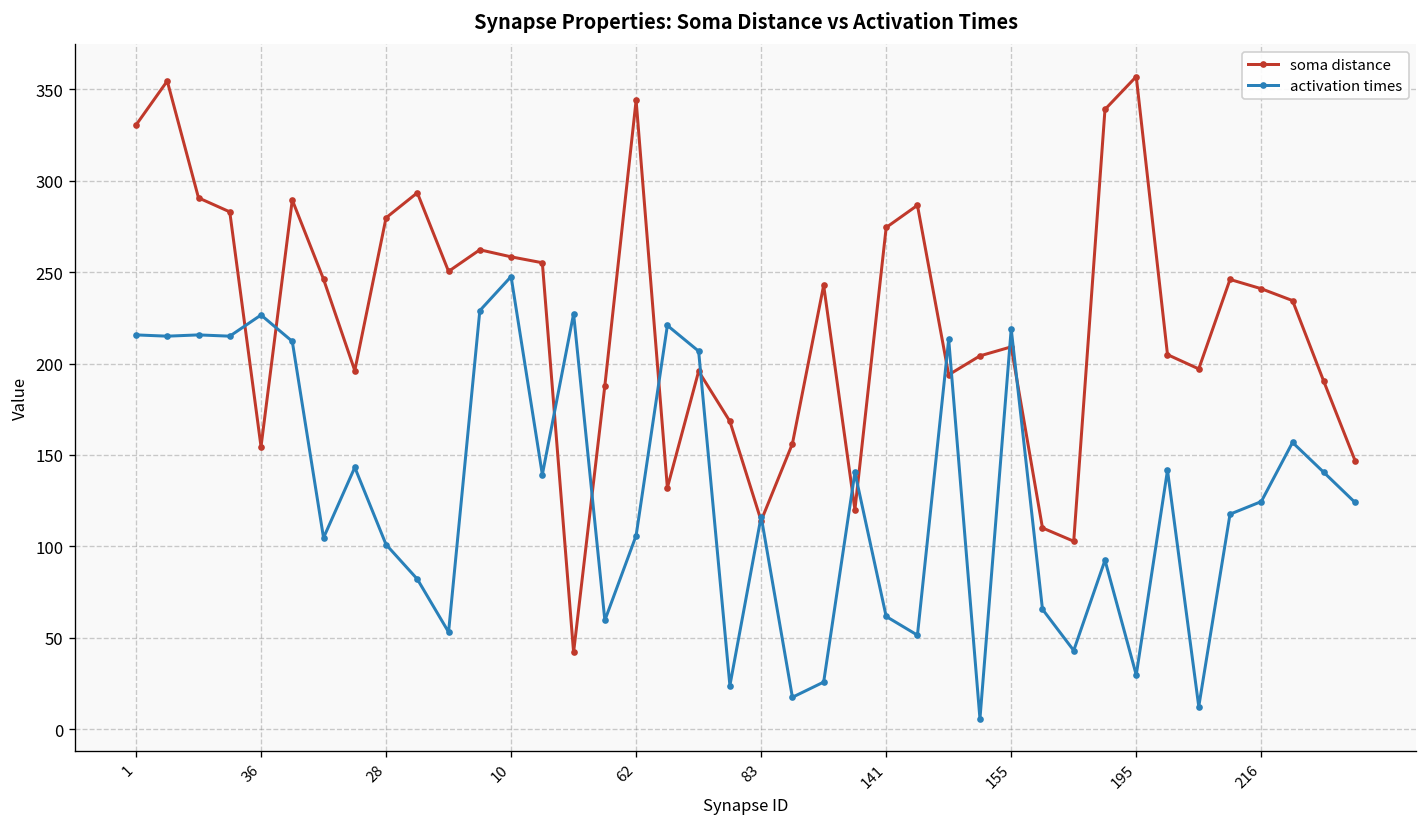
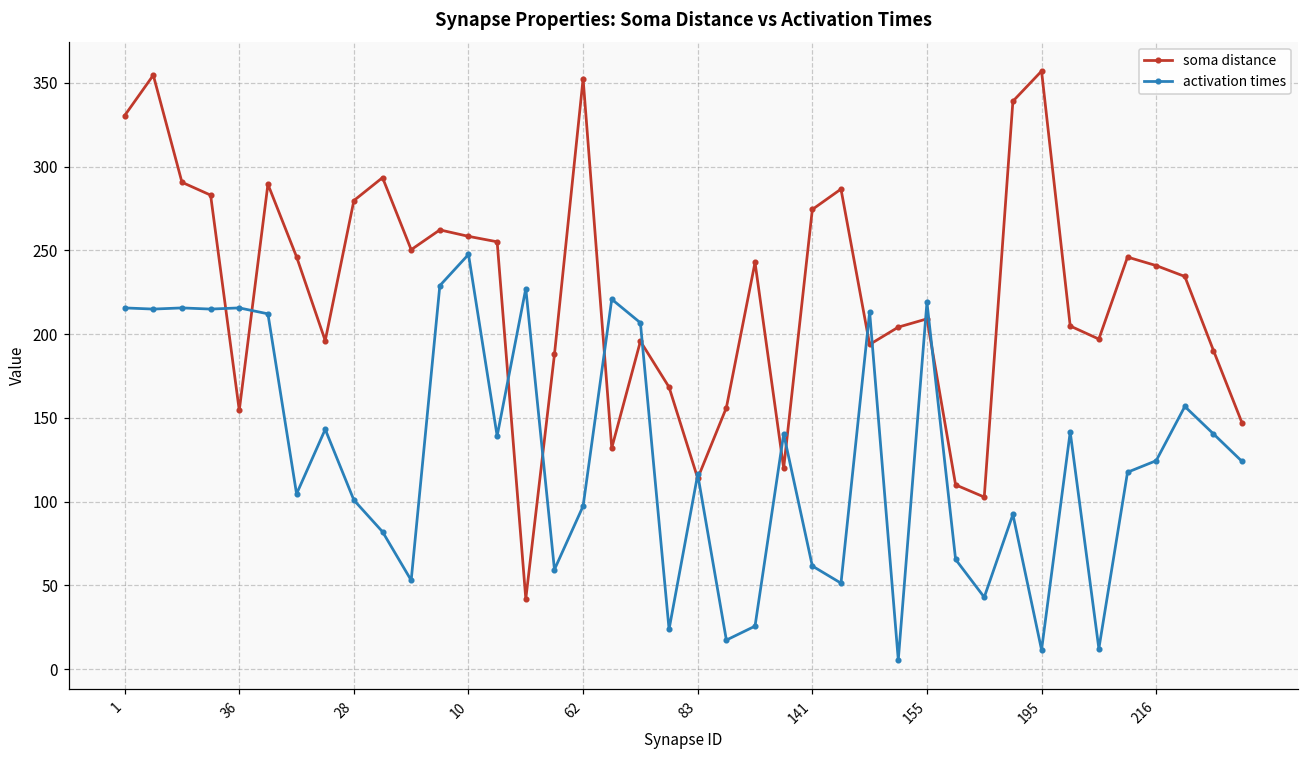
  {
    "soma distance": {
      "36": 154,
      "28": 280,
-     "62": 344,
+     "62": 352,
      "83": 114,
      "141": 274,
      "155": 209,
      "195": 357,
      "216": 241
    },
    "activation times": {
-     "36": 227,
+     "36": 216,
      "28": 101,
-     "62": 106,
+     "62": 97,
      "83": 116,
      "141": 62,
      "155": 219,
-     "195": 30,
+     "195": 12,
      "216": 124
    }
  }
